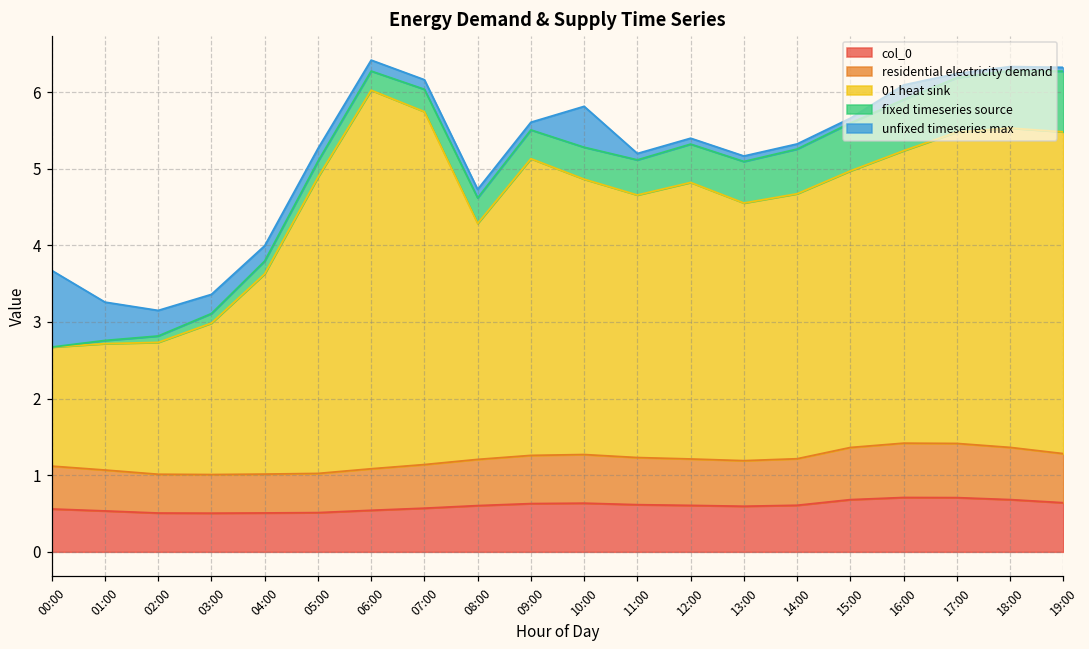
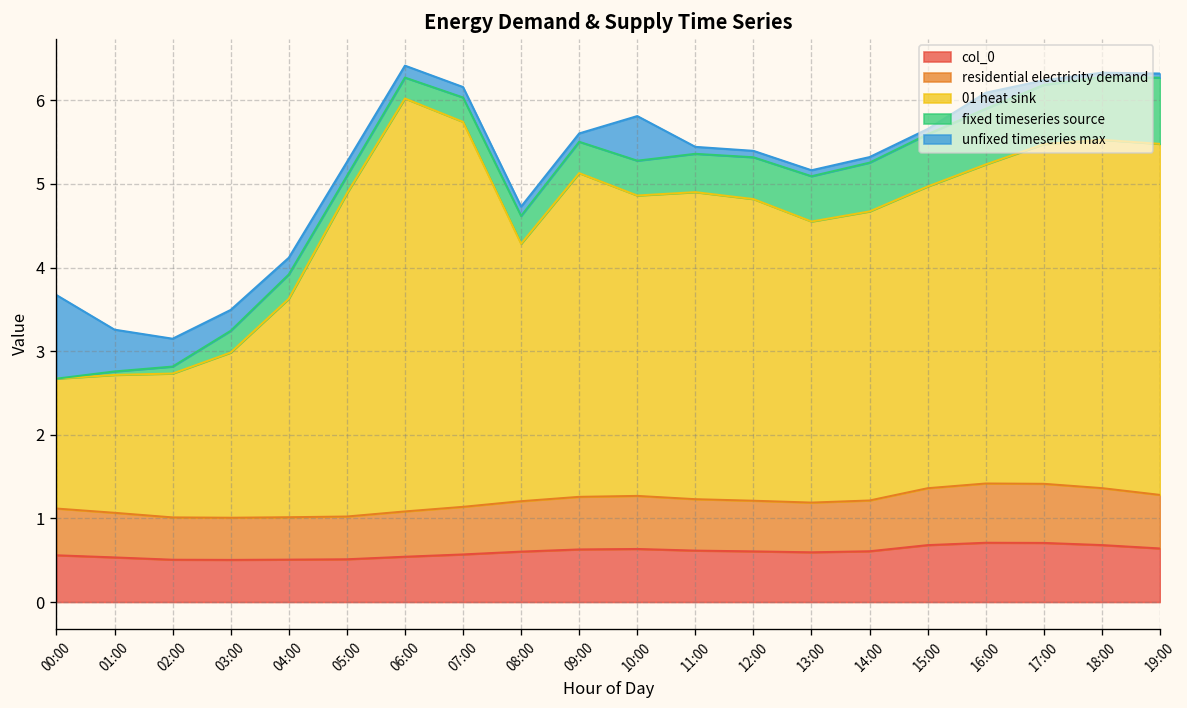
  {
    "01 heat sink": {
      "01:00": 1.6,
      "02:00": 1.7,
      "03:00": 2.0,
      "04:00": 2.6,
      "05:00": 3.9,
      "06:00": 4.9,
      "07:00": 4.6,
      "08:00": 3.1,
      "09:00": 3.9,
      "10:00": 3.6,
-     "11:00": 3.4,
+     "11:00": 3.7,
      "12:00": 3.6,
      "13:00": 3.4,
      "14:00": 3.5,
      "15:00": 3.6,
      "16:00": 3.8,
      "17:00": 4.1,
      "19:00": 4.2
    },
    "fixed timeseries source": {
      "01:00": 0.0,
      "02:00": 0.1,
-     "03:00": 0.1,
-     "04:00": 0.2,
+     "03:00": 0.3,
+     "04:00": 0.3,
      "05:00": 0.2,
      "06:00": 0.3,
      "07:00": 0.3,
      "08:00": 0.3,
      "09:00": 0.4,
      "10:00": 0.4,
      "11:00": 0.5,
      "12:00": 0.5,
      "13:00": 0.5,
      "14:00": 0.6,
      "19:00": 0.8
    },
    "unfixed timeseries max": {
      "00:00": 1.0,
      "01:00": 0.5,
      "02:00": 0.3,
      "03:00": 0.3,
      "04:00": 0.2,
      "05:00": 0.2,
      "06:00": 0.1,
      "07:00": 0.1,
      "08:00": 0.1,
      "09:00": 0.1,
      "10:00": 0.5,
      "11:00": 0.1,
      "12:00": 0.1,
      "13:00": 0.1,
      "14:00": 0.1,
      "19:00": 0.0
    }
  }
